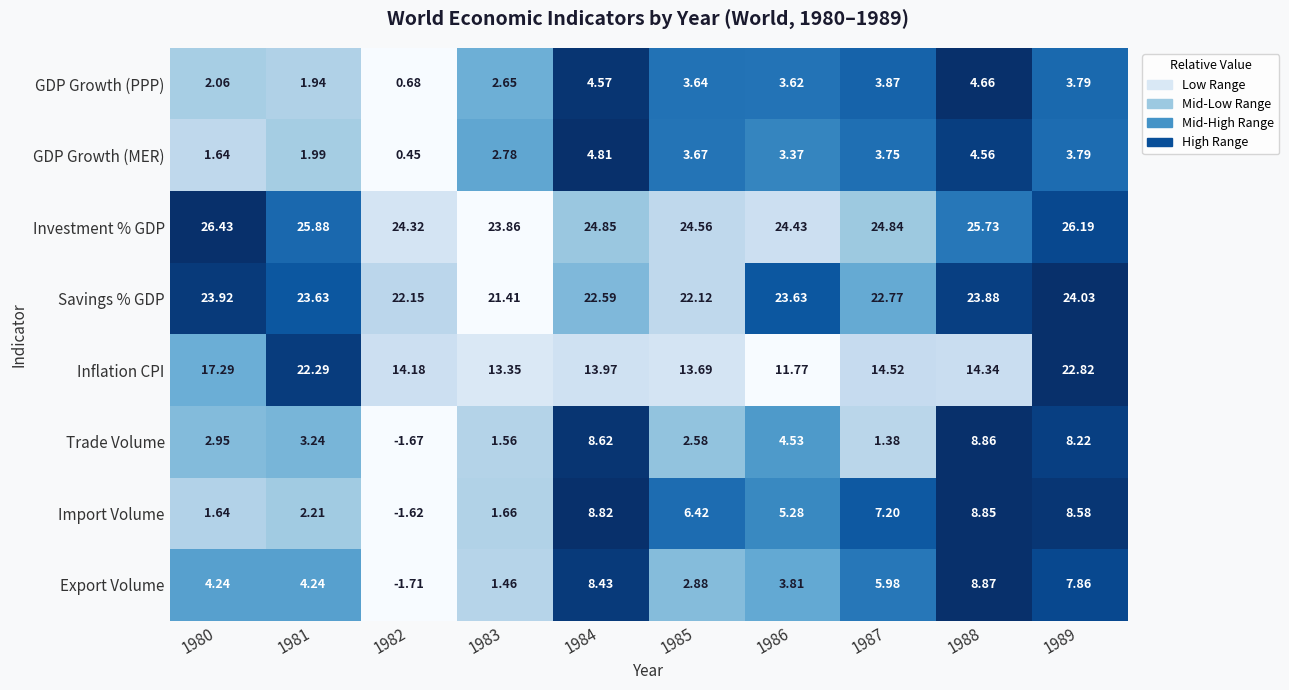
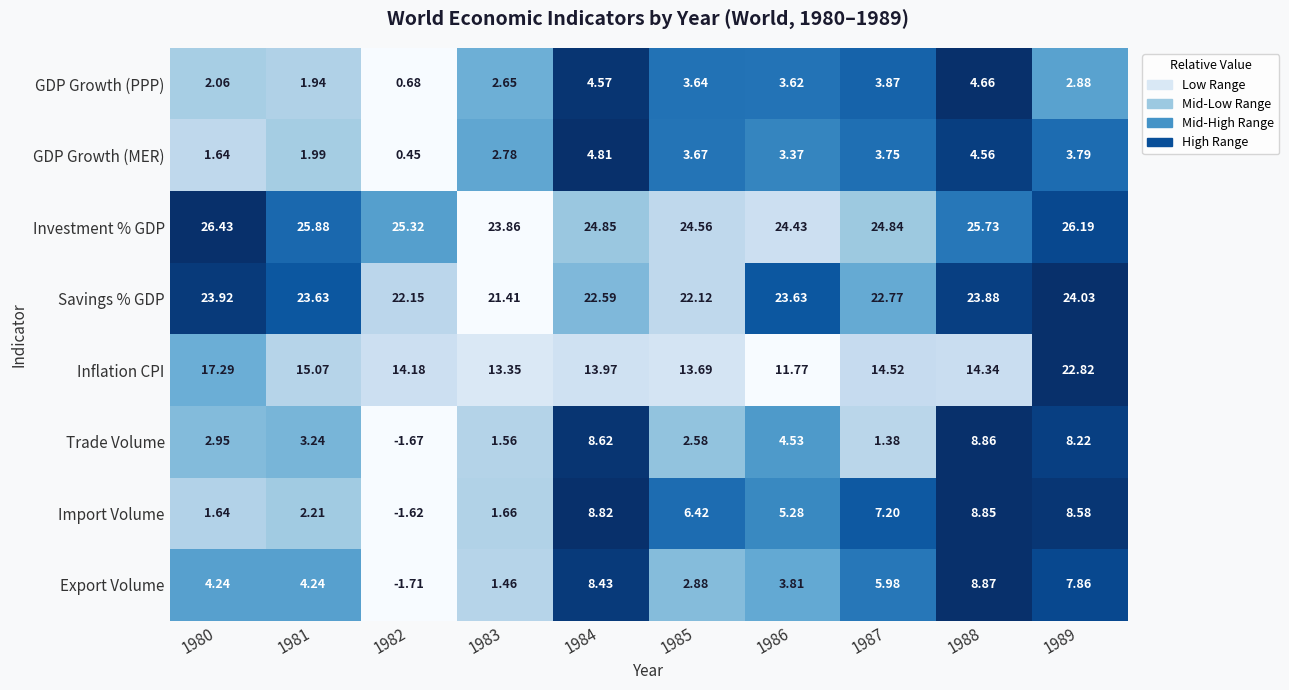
  {
    "GDP Growth (PPP)": {
      "1980": 2.06,
      "1981": 1.94,
      "1982": 0.68,
      "1983": 2.65,
      "1984": 4.57,
      "1985": 3.64,
      "1986": 3.62,
      "1987": 3.87,
      "1988": 4.66,
-     "1989": 3.79
+     "1989": 2.88
    },
    "GDP Growth (MER)": {
      "1980": 1.64,
      "1981": 1.99,
      "1982": 0.45,
      "1983": 2.78,
      "1984": 4.81,
      "1985": 3.67,
      "1986": 3.37,
      "1987": 3.75,
      "1988": 4.56,
      "1989": 3.79
    },
    "Investment % GDP": {
      "1980": 26.43,
      "1981": 25.88,
-     "1982": 24.32,
+     "1982": 25.32,
      "1983": 23.86,
      "1984": 24.85,
      "1985": 24.56,
      "1986": 24.43,
      "1987": 24.84,
      "1988": 25.73,
      "1989": 26.19
    },
    "Savings % GDP": {
      "1980": 23.92,
      "1981": 23.63,
      "1982": 22.15,
      "1983": 21.41,
      "1984": 22.59,
      "1985": 22.12,
      "1986": 23.63,
      "1987": 22.77,
      "1988": 23.88,
      "1989": 24.03
    },
    "Inflation CPI": {
      "1980": 17.29,
-     "1981": 22.29,
+     "1981": 15.07,
      "1982": 14.18,
      "1983": 13.35,
      "1984": 13.97,
      "1985": 13.69,
      "1986": 11.77,
      "1987": 14.52,
      "1988": 14.34,
      "1989": 22.82
    },
    "Trade Volume": {
      "1980": 2.95,
      "1981": 3.24,
      "1982": -1.67,
      "1983": 1.56,
      "1984": 8.62,
      "1985": 2.58,
      "1986": 4.53,
      "1987": 1.38,
      "1988": 8.86,
      "1989": 8.22
    },
    "Import Volume": {
      "1980": 1.64,
      "1981": 2.21,
      "1982": -1.62,
      "1983": 1.66,
      "1984": 8.82,
      "1985": 6.42,
      "1986": 5.28,
      "1987": 7.20,
      "1988": 8.85,
      "1989": 8.58
    },
    "Export Volume": {
      "1980": 4.24,
      "1981": 4.24,
      "1982": -1.71,
      "1983": 1.46,
      "1984": 8.43,
      "1985": 2.88,
      "1986": 3.81,
      "1987": 5.98,
      "1988": 8.87,
      "1989": 7.86
    }
  }
